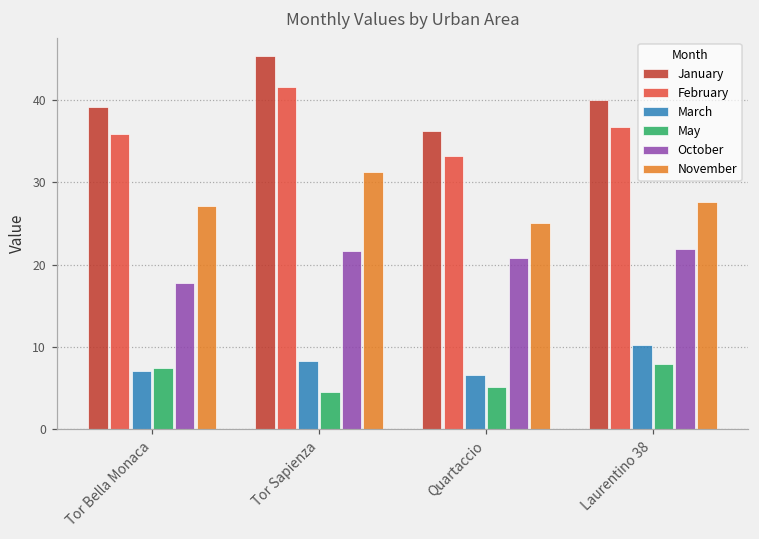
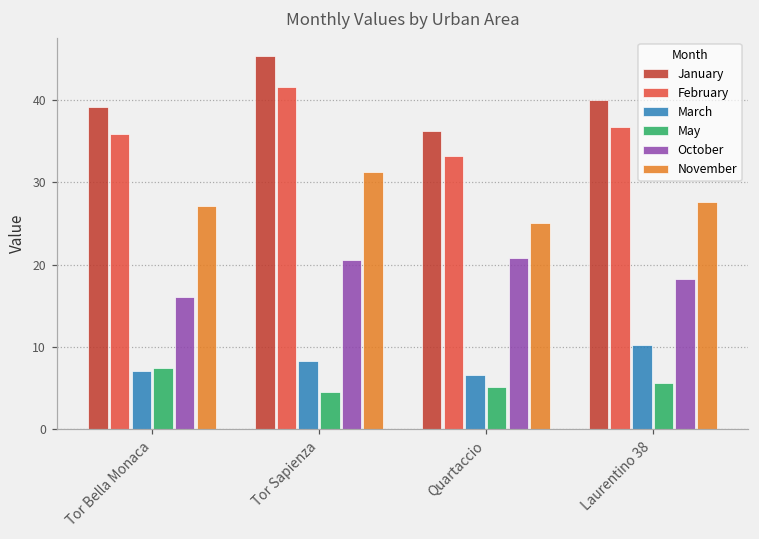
  {
    "March": {
      "Tor Bella Monaca": 7,
      "Tor Sapienza": 8,
      "Quartaccio": 7,
      "Laurentino 38": 10
    },
    "May": {
      "Tor Bella Monaca": 7,
      "Tor Sapienza": 4,
      "Quartaccio": 5,
-     "Laurentino 38": 8
+     "Laurentino 38": 6
    },
    "October": {
-     "Tor Bella Monaca": 18,
-     "Tor Sapienza": 22,
+     "Tor Bella Monaca": 16,
+     "Tor Sapienza": 21,
      "Quartaccio": 21,
-     "Laurentino 38": 22
+     "Laurentino 38": 18
    }
  }
